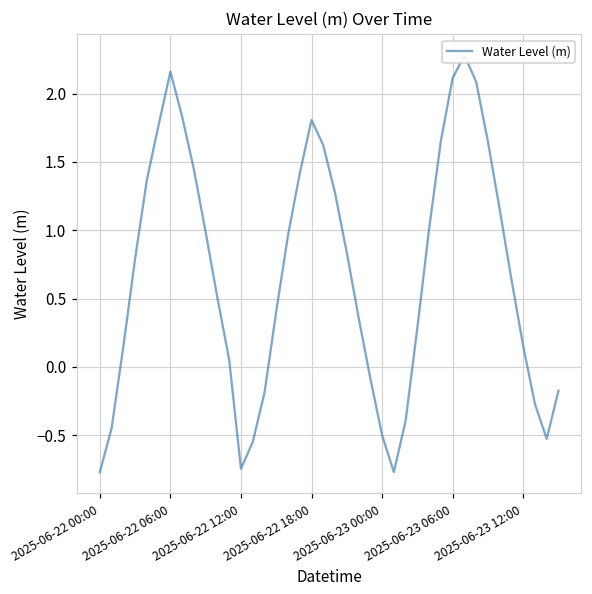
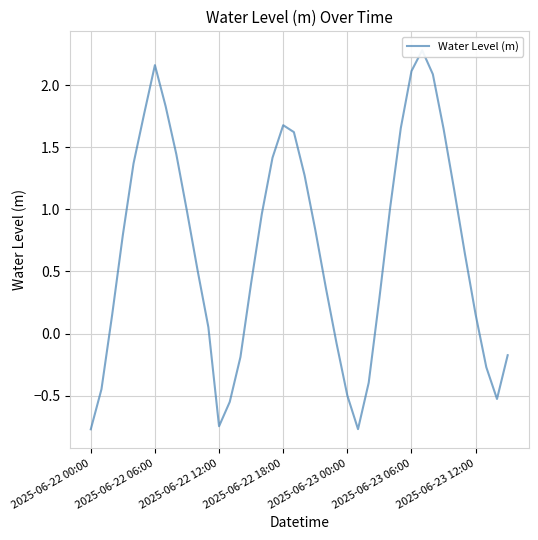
  {
    "2025-06-22 00:00": -0.77,
    "2025-06-22 06:00": 2.16,
    "2025-06-22 12:00": -0.75,
-   "2025-06-22 18:00": 1.81,
+   "2025-06-22 18:00": 1.68,
    "2025-06-23 00:00": -0.50,
    "2025-06-23 06:00": 2.11,
    "2025-06-23 12:00": 0.15
  }
